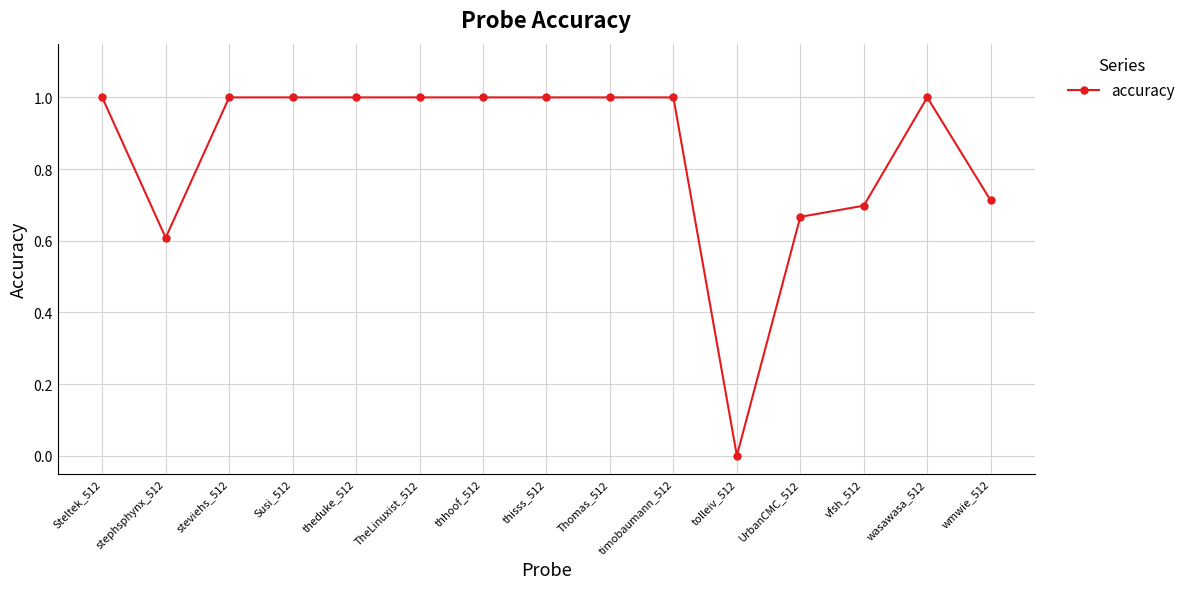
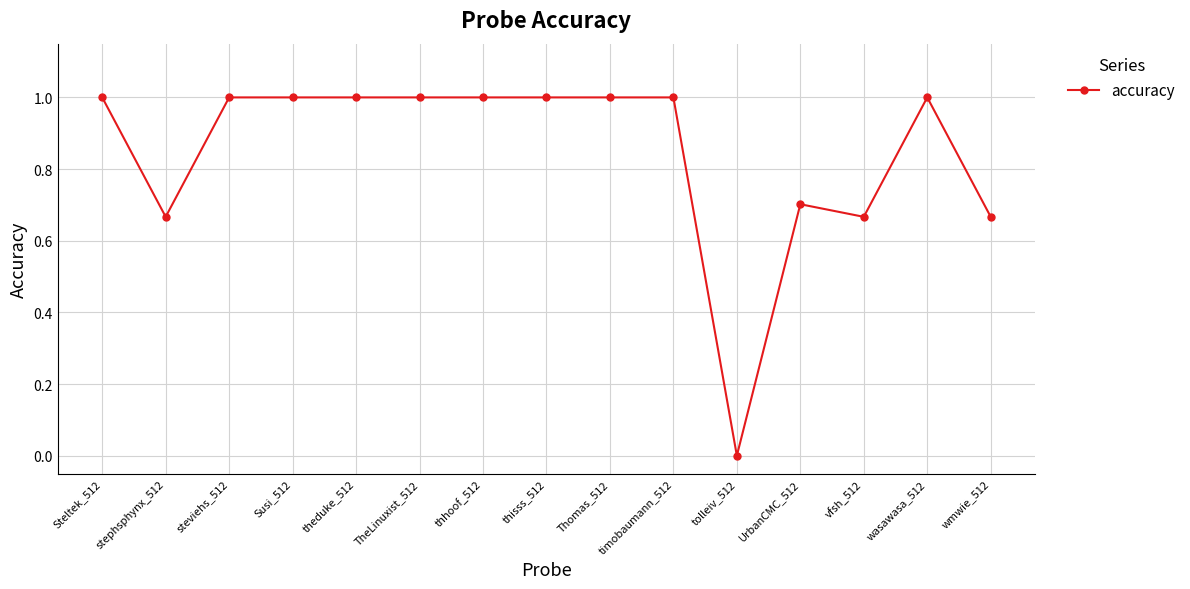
  {
    "Steltek_512": 1.00,
-   "stephsphynx_512": 0.61,
+   "stephsphynx_512": 0.67,
    "steviehs_512": 1.00,
    "Susi_512": 1.00,
    "theduke_512": 1.00,
    "TheLinuxist_512": 1.00,
    "thhoof_512": 1.00,
    "thisss_512": 1.00,
    "Thomas_512": 1.00,
    "timobaumann_512": 1.00,
    "tolleiv_512": 0.00,
-   "UrbanCMC_512": 0.67,
-   "vfsh_512": 0.70,
+   "UrbanCMC_512": 0.70,
+   "vfsh_512": 0.67,
    "wasawasa_512": 1.00,
-   "wmwie_512": 0.71
+   "wmwie_512": 0.67
  }
